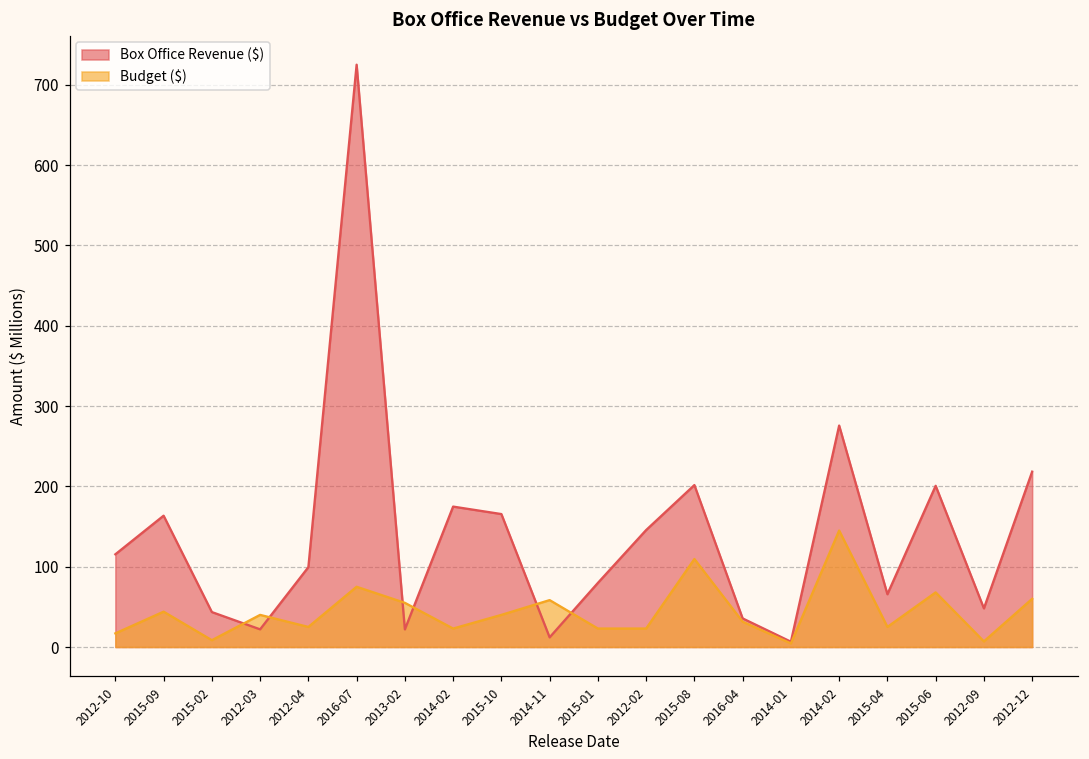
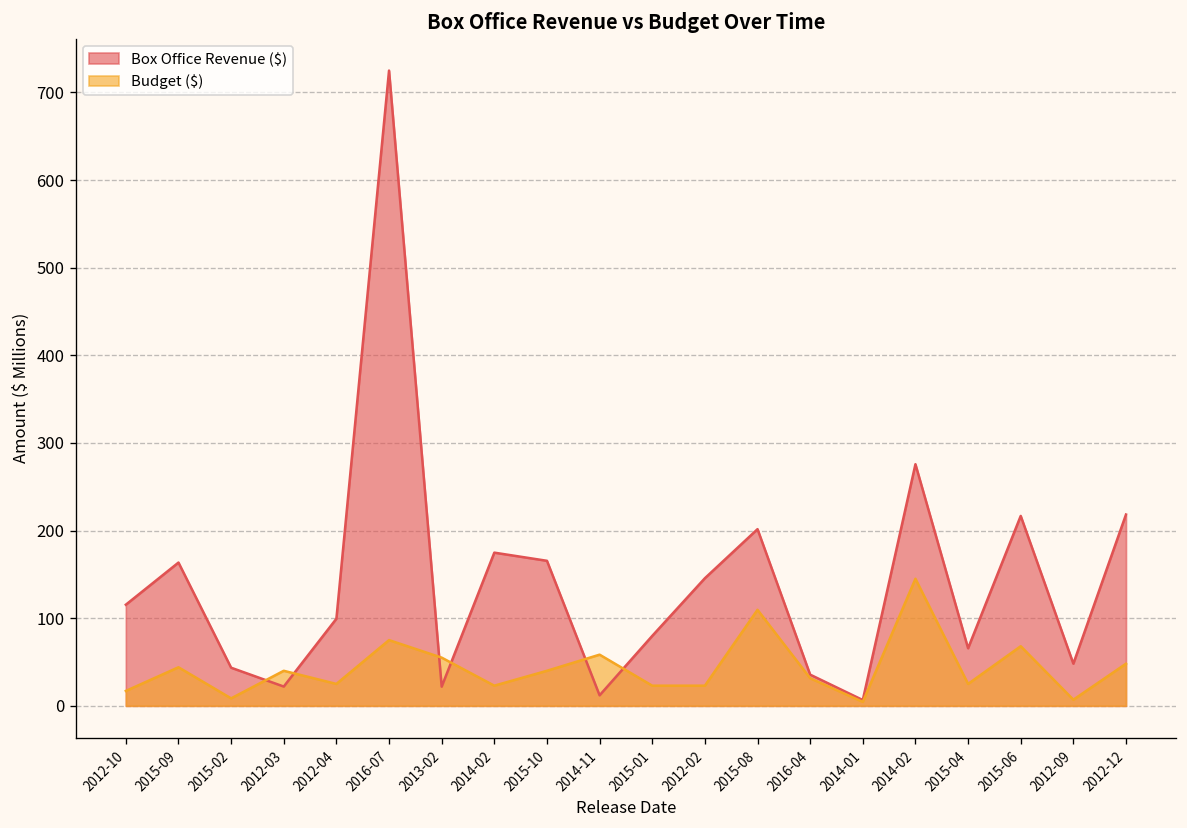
  {
    "Box Office Revenue ($)": {
      "2012-10": 120,
      "2015-09": 160,
      "2015-02": 40,
      "2012-03": 20,
      "2012-04": 100,
      "2016-07": 720,
      "2013-02": 20,
      "2015-10": 170,
      "2014-11": 10,
      "2015-01": 80,
      "2012-02": 150,
      "2015-08": 200,
      "2016-04": 40,
      "2015-04": 70,
-     "2015-06": 200,
+     "2015-06": 220,
      "2012-09": 50,
      "2012-12": 220
    },
    "Budget ($)": {
      "2012-10": 20,
      "2015-09": 40,
      "2015-02": 10,
      "2012-03": 40,
      "2012-04": 30,
      "2016-07": 80,
      "2013-02": 60,
      "2015-10": 40,
      "2014-11": 60,
      "2015-01": 20,
      "2012-02": 20,
      "2015-08": 110,
      "2016-04": 30,
      "2015-04": 30,
      "2015-06": 70,
      "2012-09": 10,
-     "2012-12": 60
+     "2012-12": 50
    }
  }
